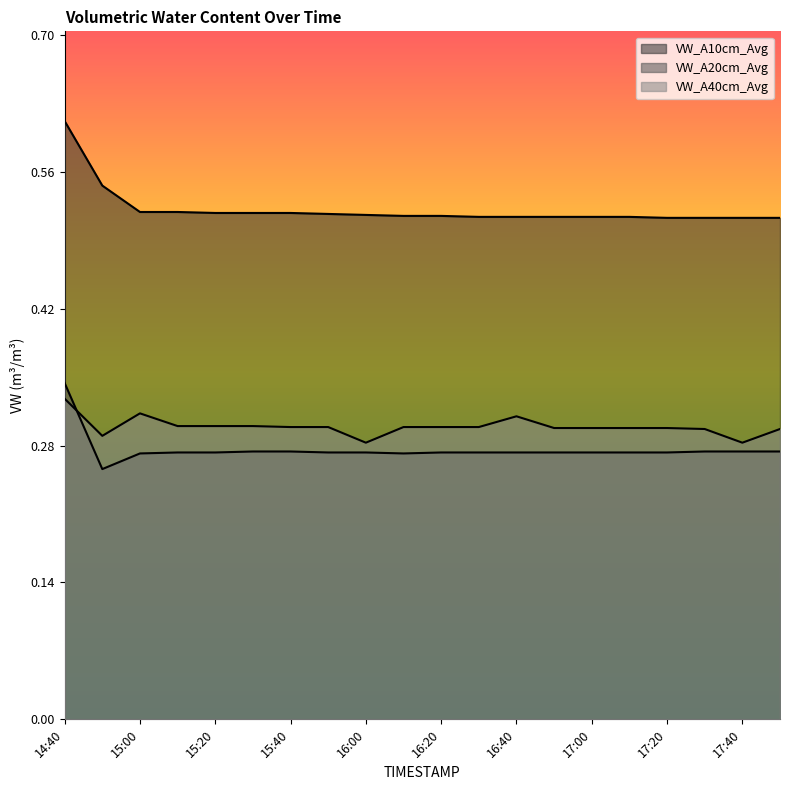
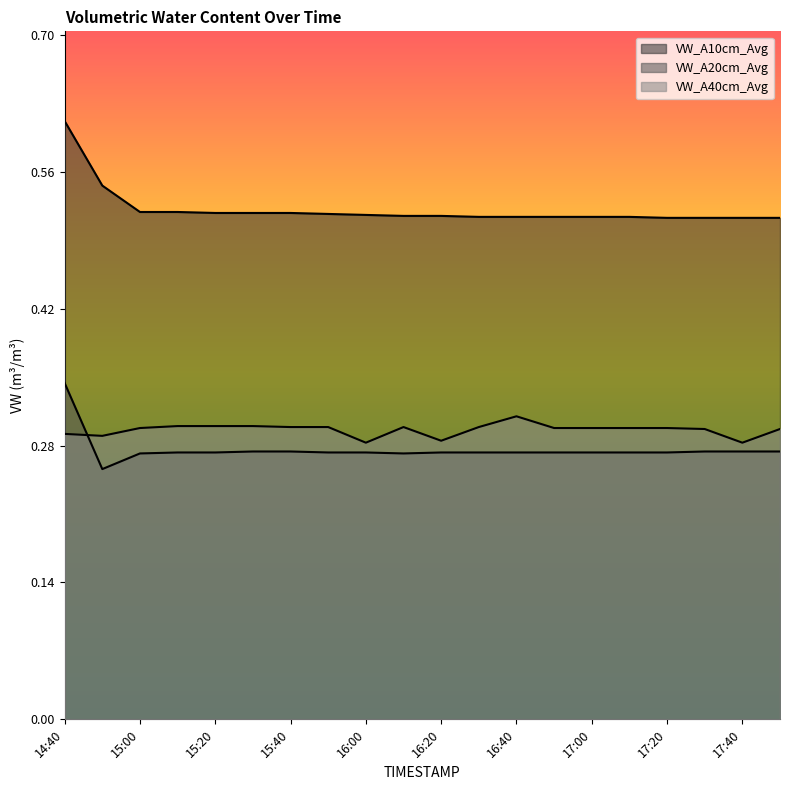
  {
    "VW_A40cm_Avg": {
-     "14:40": 0.33,
-     "15:00": 0.31,
+     "14:40": 0.29,
+     "15:00": 0.30,
      "15:20": 0.30,
      "15:40": 0.30,
      "16:00": 0.28,
-     "16:20": 0.30,
+     "16:20": 0.29,
      "16:40": 0.31,
      "17:00": 0.30,
      "17:20": 0.30,
      "17:40": 0.28
    }
  }
